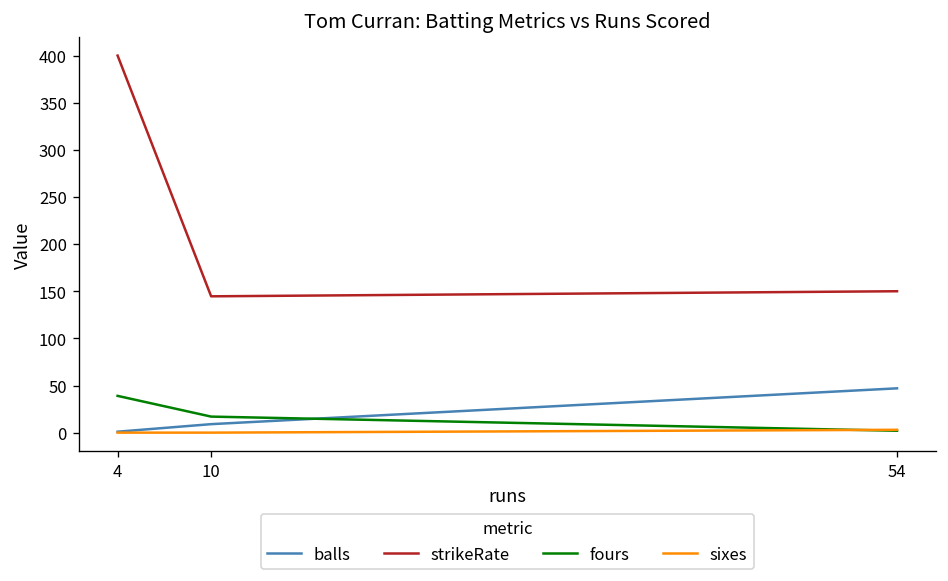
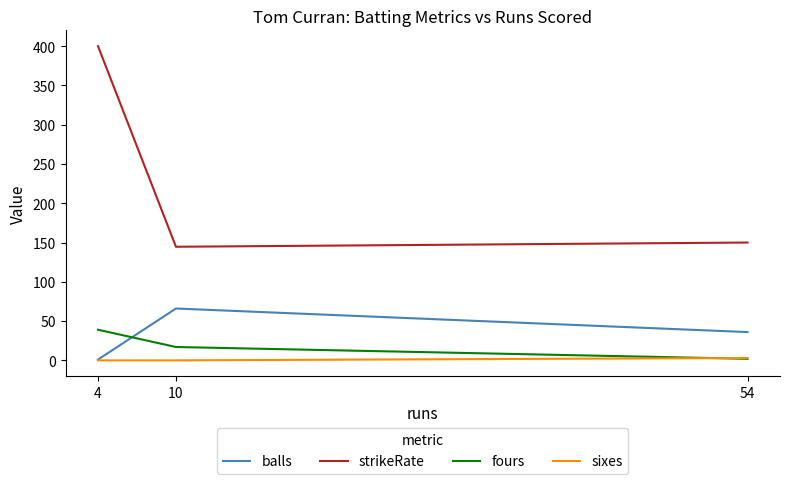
  {
    "balls": {
-     "10": 10,
-     "54": 50
+     "10": 70,
+     "54": 40
    },
    "strikeRate": {
      "4": 400,
      "10": 140,
      "54": 150
    },
    "fours": {
      "4": 40,
      "10": 20
    },
    "sixes": {
      "10": 0
    }
  }
